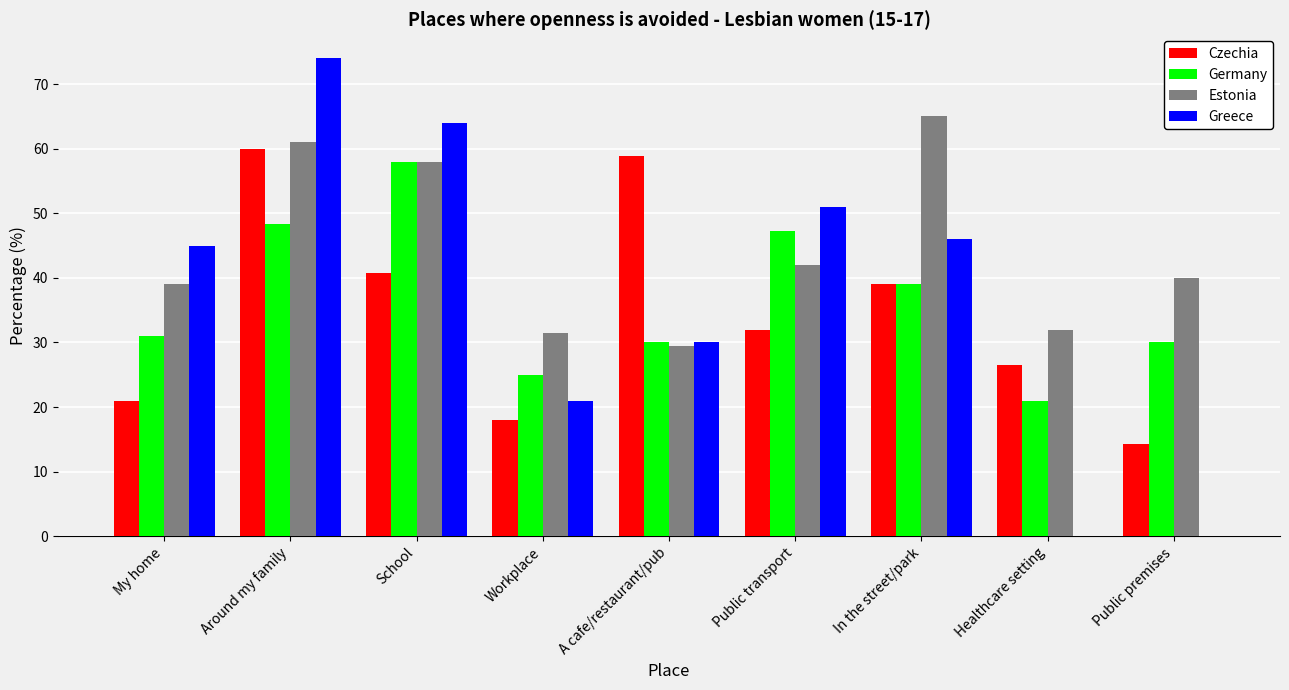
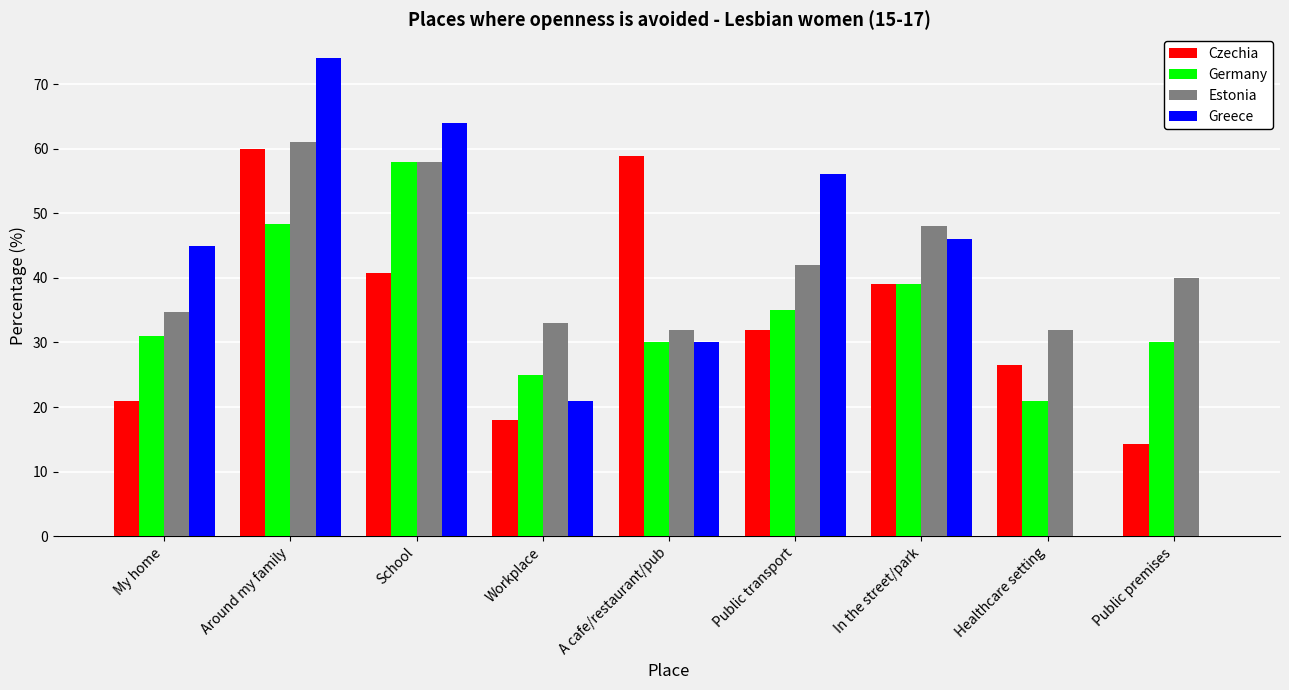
  {
    "Czechia": {
      "My home": 21,
      "Around my family": 60,
      "School": 41,
      "Workplace": 18,
      "A cafe/restaurant/pub": 59,
      "Public transport": 32,
      "In the street/park": 39,
      "Healthcare setting": 27,
      "Public premises": 14
    },
    "Germany": {
      "My home": 31,
      "Around my family": 48,
      "School": 58,
      "Workplace": 25,
      "A cafe/restaurant/pub": 30,
-     "Public transport": 47,
+     "Public transport": 35,
      "In the street/park": 39,
      "Healthcare setting": 21,
      "Public premises": 30
    },
    "Estonia": {
-     "My home": 39,
+     "My home": 35,
      "Around my family": 61,
      "School": 58,
-     "Workplace": 32,
-     "A cafe/restaurant/pub": 29,
+     "Workplace": 33,
+     "A cafe/restaurant/pub": 32,
      "Public transport": 42,
-     "In the street/park": 65,
+     "In the street/park": 48,
      "Healthcare setting": 32,
      "Public premises": 40
    },
    "Greece": {
      "My home": 45,
      "Around my family": 74,
      "School": 64,
      "Workplace": 21,
      "A cafe/restaurant/pub": 30,
-     "Public transport": 51,
+     "Public transport": 56,
      "In the street/park": 46,
      "Healthcare setting": 0,
      "Public premises": 0
    }
  }
